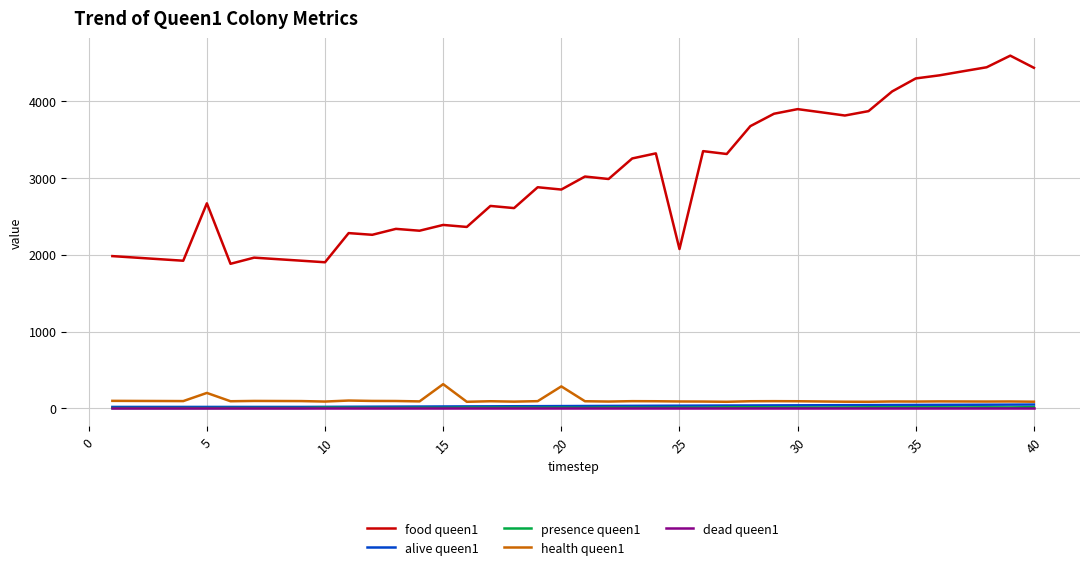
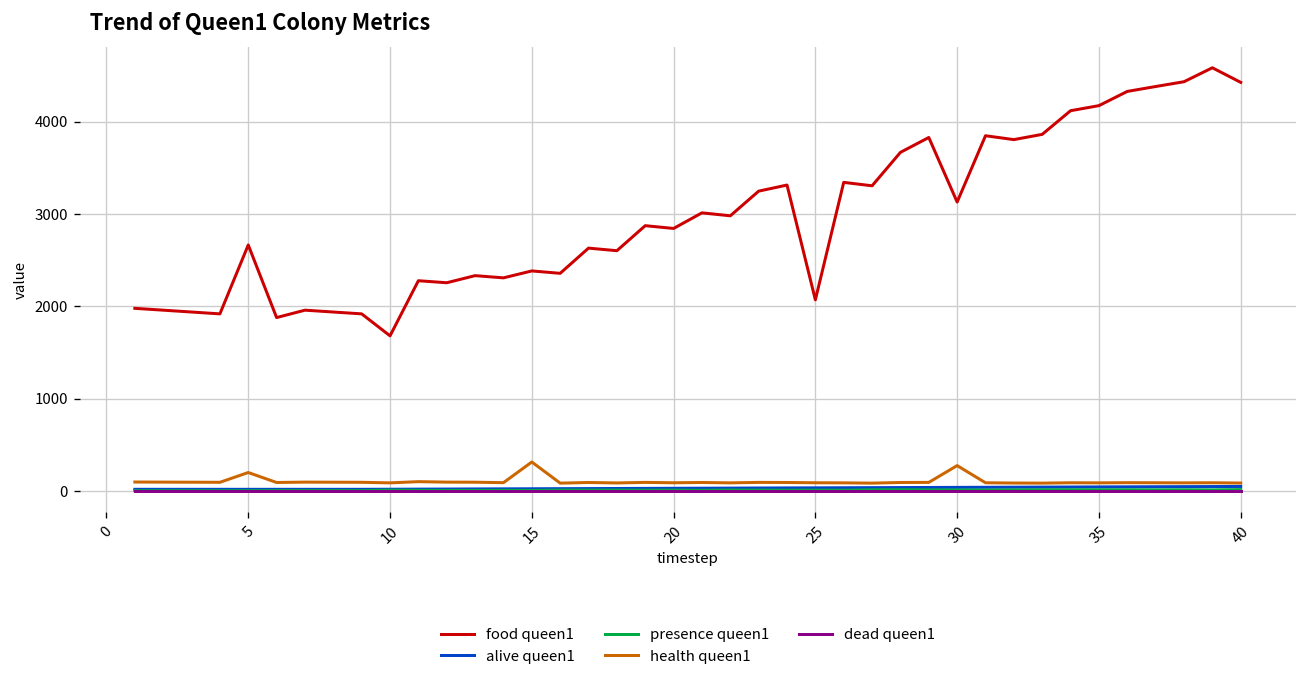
  {
    "food queen1": {
      "5": 2700,
-     "10": 1900,
+     "10": 1700,
      "15": 2400,
      "20": 2800,
      "25": 2100,
-     "30": 3900,
-     "35": 4300,
+     "30": 3100,
+     "35": 4200,
      "40": 4400
    },
    "alive queen1": {
      "40": 100
    },
    "health queen1": {
      "5": 200,
      "10": 100,
      "15": 300,
-     "20": 300,
+     "20": 100,
      "25": 100,
-     "30": 100,
+     "30": 300,
      "35": 100,
      "40": 100
    }
  }
